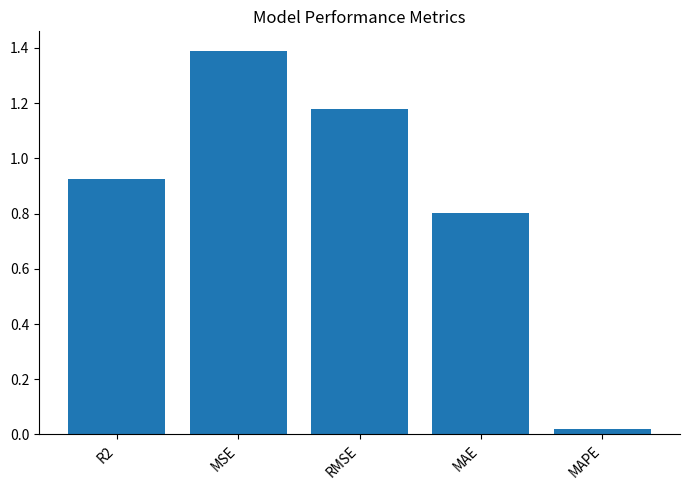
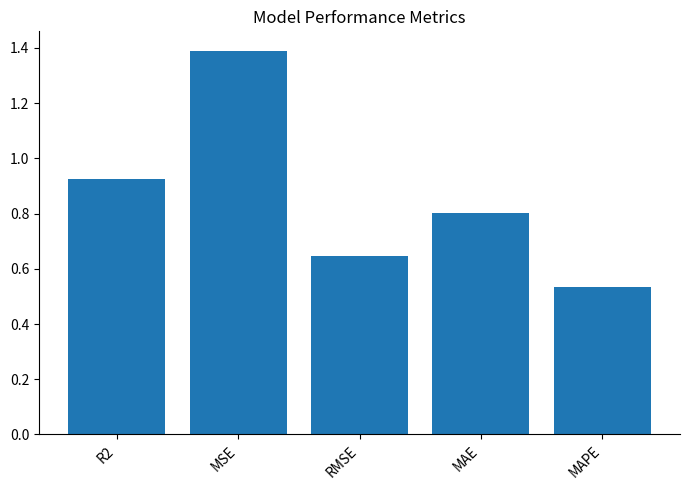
  {
    "R2": 0.93,
    "MSE": 1.39,
-   "RMSE": 1.18,
+   "RMSE": 0.65,
    "MAE": 0.80,
-   "MAPE": 0.02
+   "MAPE": 0.53
  }
